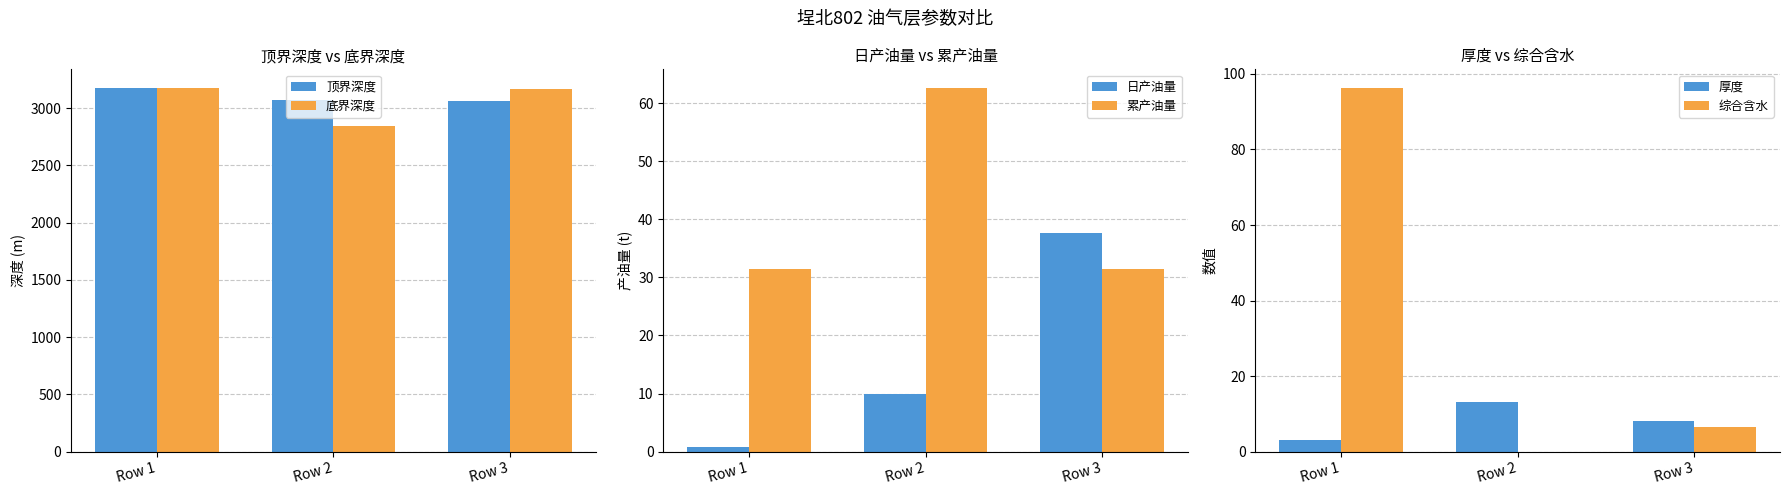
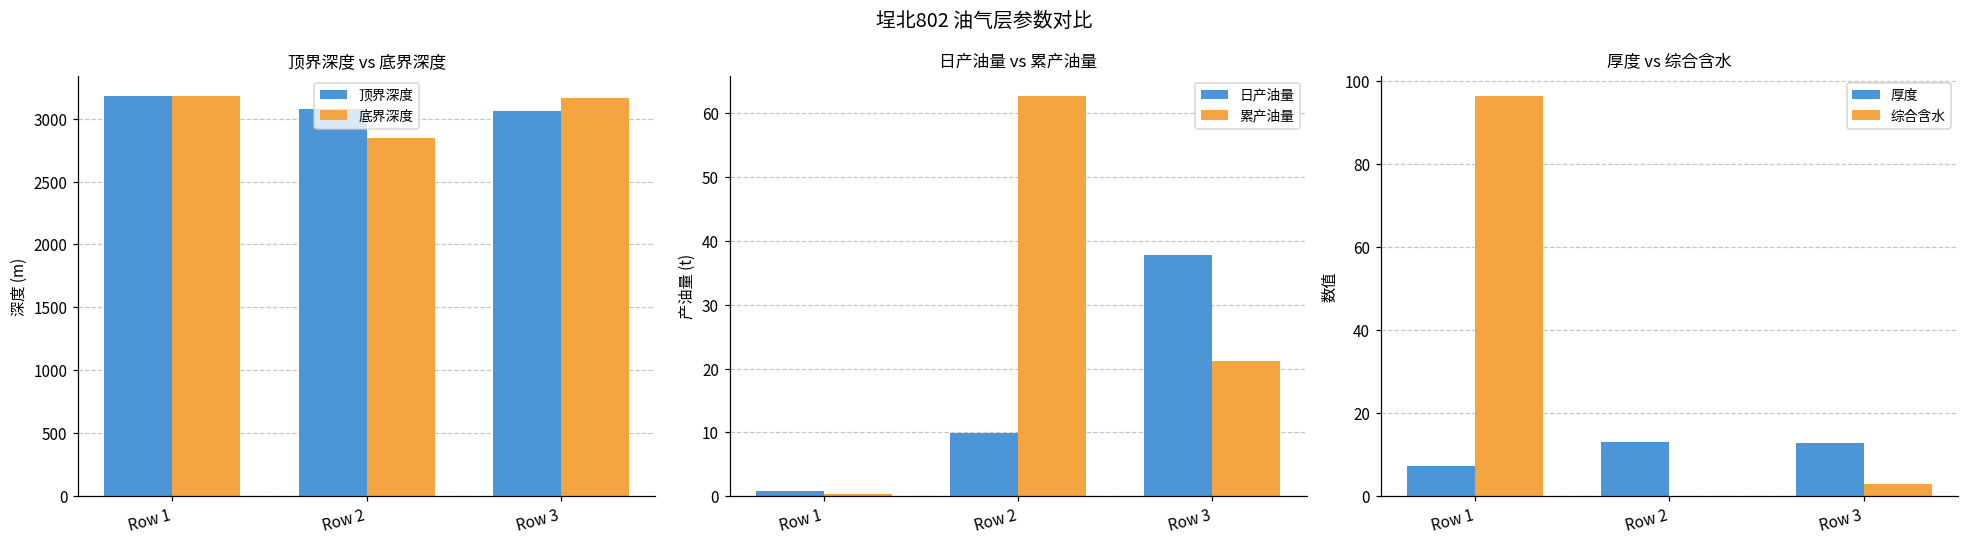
  {
    "顶界深度 vs 底界深度": {
      "顶界深度": {
        "Row 1": 3180,
        "Row 3": 3060
      },
      "底界深度": {
        "Row 1": 3180,
        "Row 2": 2850,
        "Row 3": 3160
      }
    },
    "日产油量 vs 累产油量": {
      "日产油量": {
        "Row 1": 1,
        "Row 2": 10,
        "Row 3": 38
      },
      "累产油量": {
-       "Row 1": 31,
+       "Row 1": 0,
        "Row 2": 63,
-       "Row 3": 31
+       "Row 3": 21
      }
    },
    "厚度 vs 综合含水": {
      "厚度": {
-       "Row 1": 3,
+       "Row 1": 7,
        "Row 2": 13,
-       "Row 3": 8
+       "Row 3": 13
      },
      "综合含水": {
        "Row 1": 96,
        "Row 2": 0,
-       "Row 3": 7
+       "Row 3": 3
      }
    }
  }
